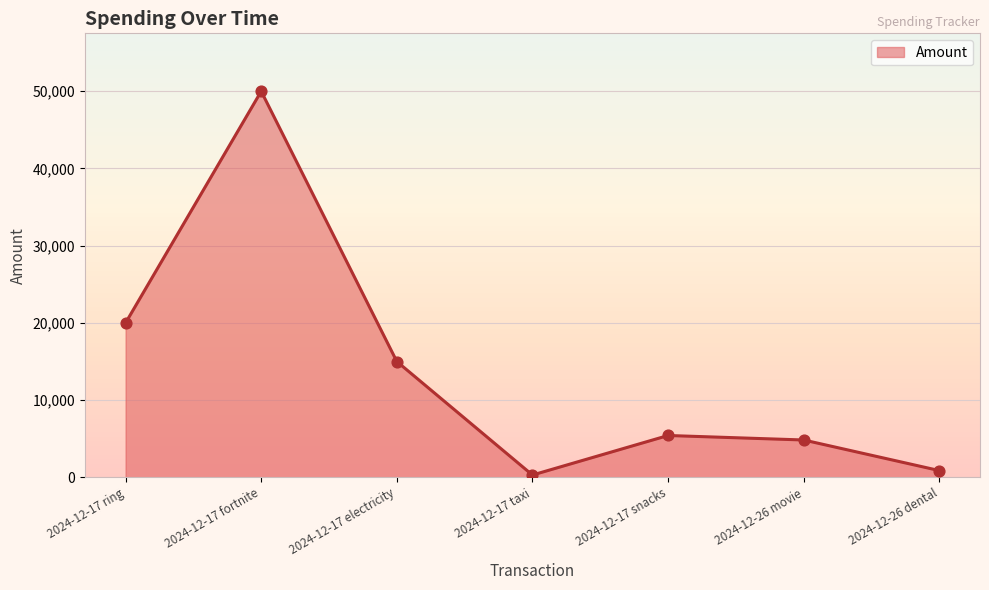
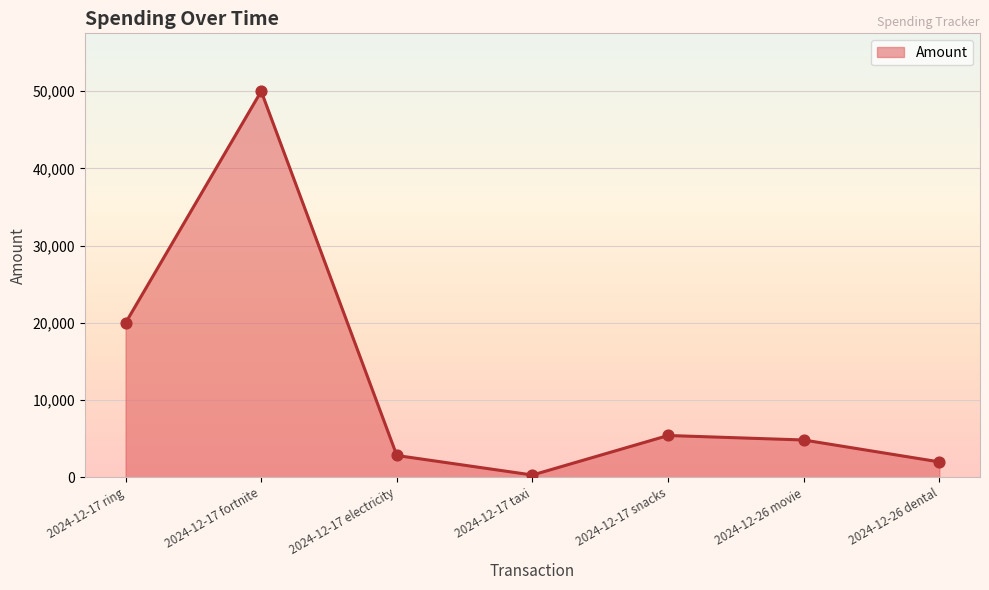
  {
    "2024-12-17 ring": "20,000",
    "2024-12-17 fortnite": "50,000",
-   "2024-12-17 electricity": "15,000",
+   "2024-12-17 electricity": "3,000",
    "2024-12-17 taxi": "0",
    "2024-12-17 snacks": "5,000",
    "2024-12-26 movie": "5,000",
-   "2024-12-26 dental": "1,000"
+   "2024-12-26 dental": "2,000"
  }
